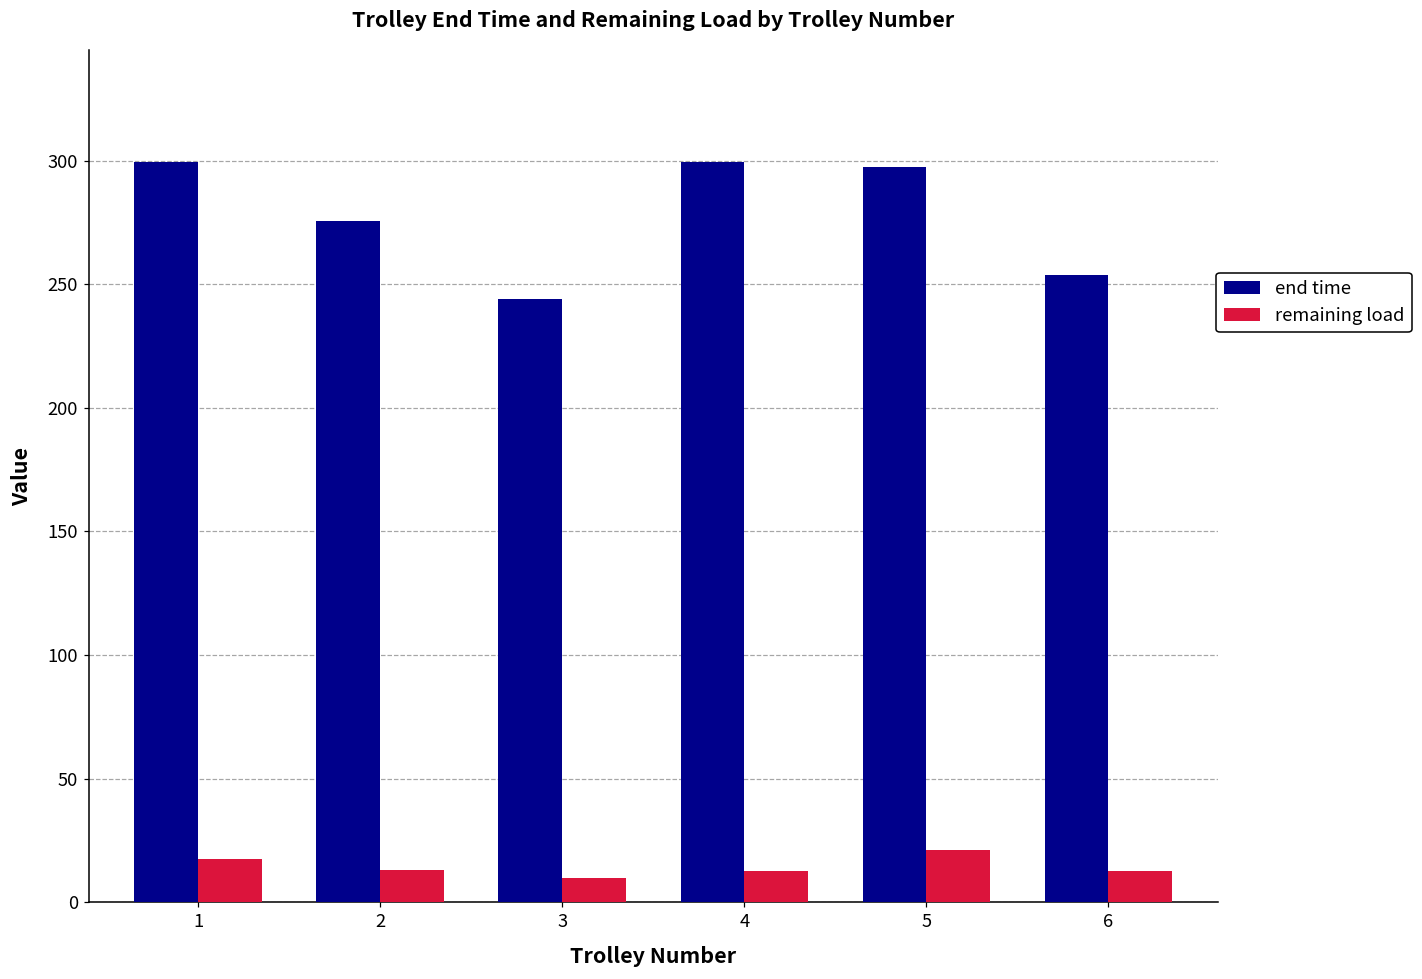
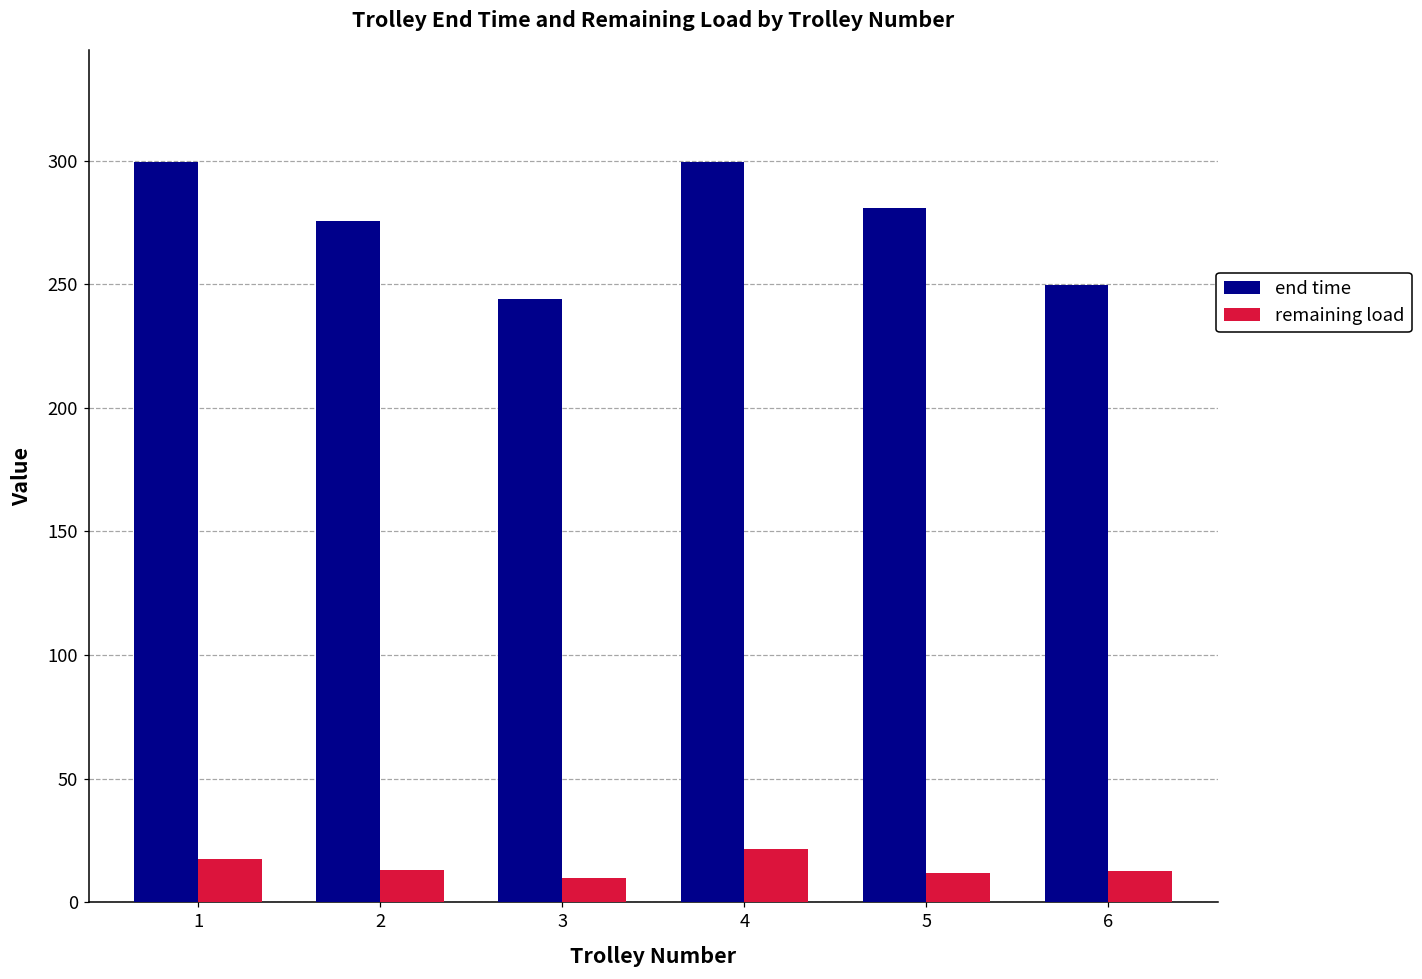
  {
    "end time": {
      "1": 299,
      "2": 276,
      "3": 244,
      "4": 300,
-     "5": 297,
-     "6": 254
+     "5": 281,
+     "6": 250
    },
    "remaining load": {
      "1": 17,
      "2": 13,
      "3": 10,
-     "4": 13,
-     "5": 21,
+     "4": 22,
+     "5": 12,
      "6": 13
    }
  }
